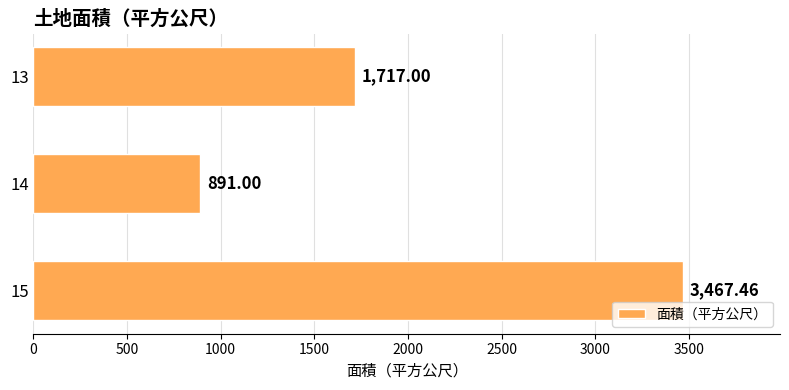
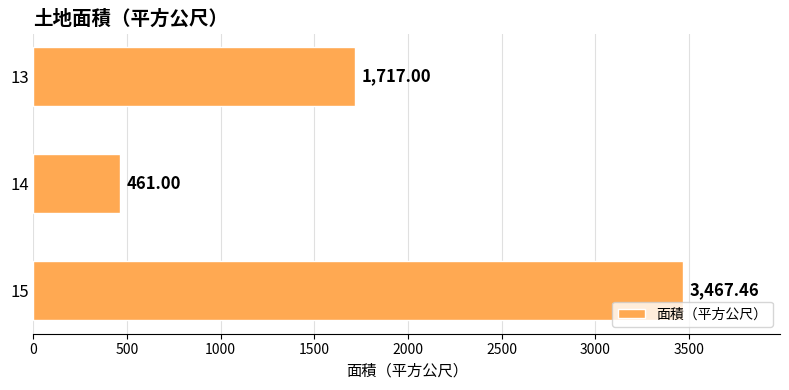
  {
    "13": "1,717.00",
-   "14": "891.00",
+   "14": "461.00",
    "15": "3,467.46"
  }
